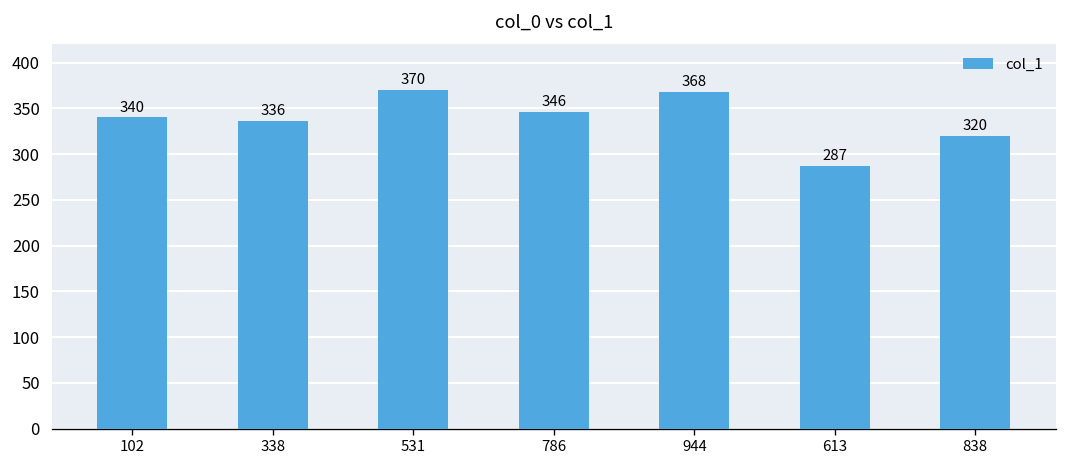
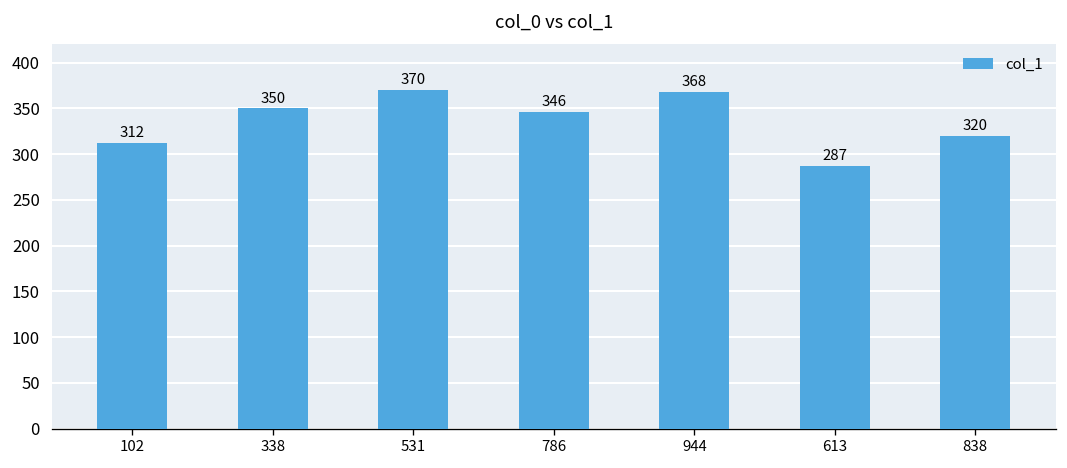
  {
-   "102": 340,
-   "338": 336,
+   "102": 312,
+   "338": 350,
    "531": 370,
    "786": 346,
    "944": 368,
    "613": 287,
    "838": 320
  }
